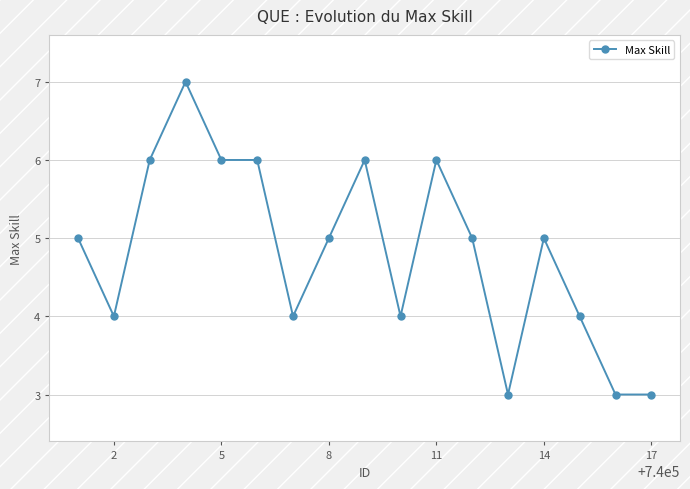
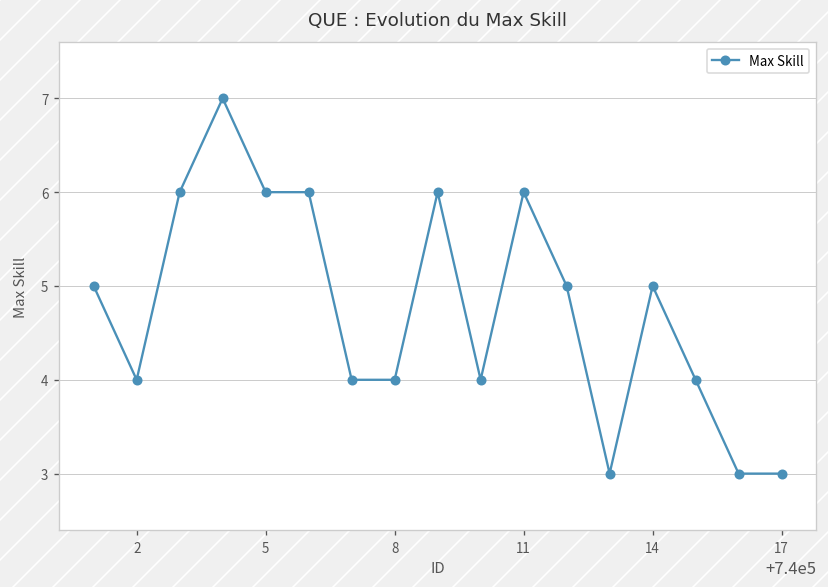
  {
    "2": 4,
    "5": 6,
-   "8": 5,
+   "8": 4,
    "11": 6,
    "14": 5,
    "17": 3
  }
